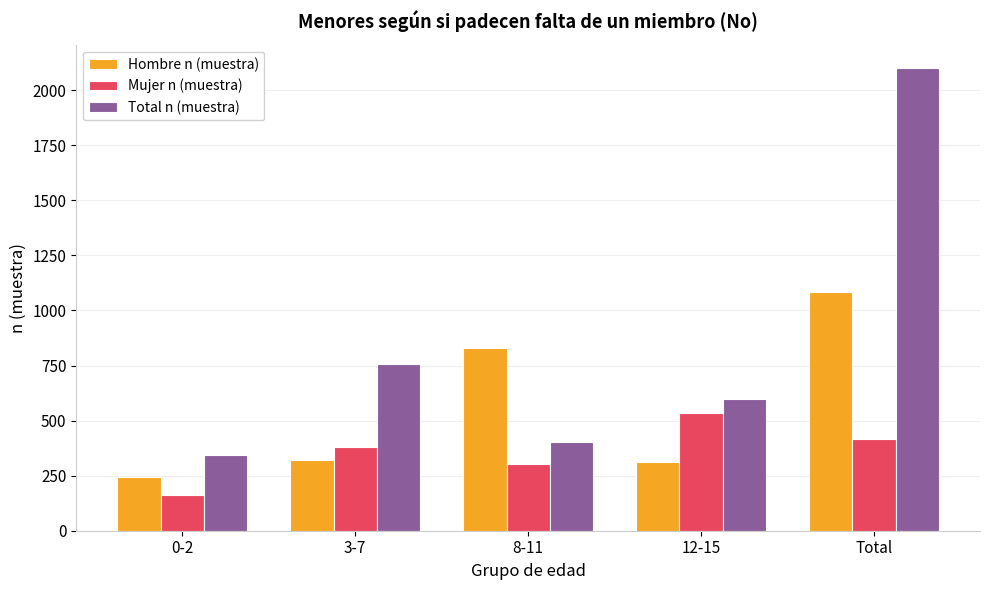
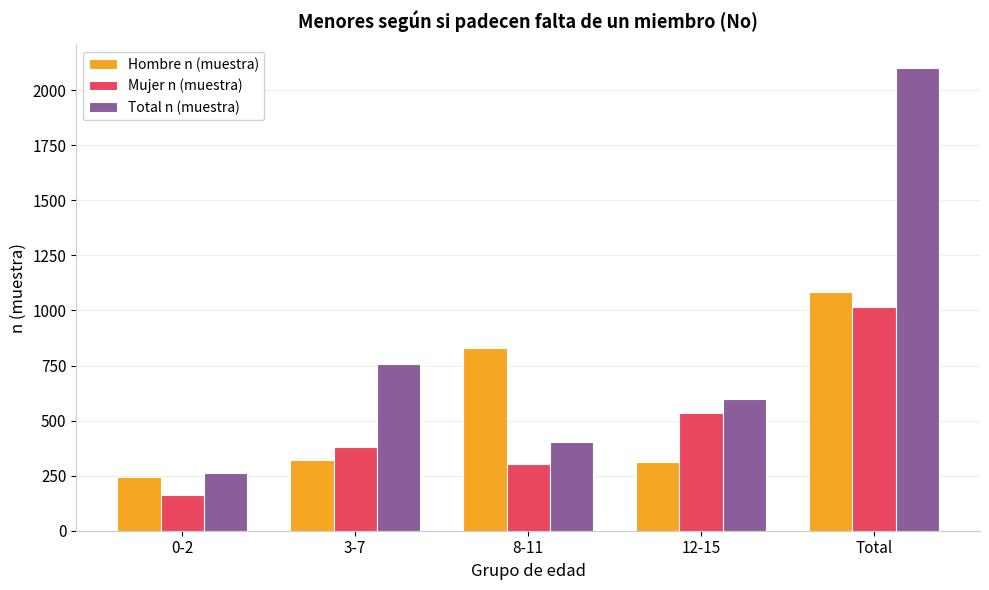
  {
    "Hombre n (muestra)": {
      "0-2": 250,
      "3-7": 320,
      "8-11": 830,
      "12-15": 310,
      "Total": 1090
    },
    "Mujer n (muestra)": {
      "0-2": 160,
      "3-7": 380,
      "8-11": 300,
      "12-15": 540,
-     "Total": 420
+     "Total": 1020
    },
    "Total n (muestra)": {
-     "0-2": 340,
+     "0-2": 260,
      "3-7": 760,
      "8-11": 400,
      "12-15": 600,
      "Total": 2100
    }
  }
